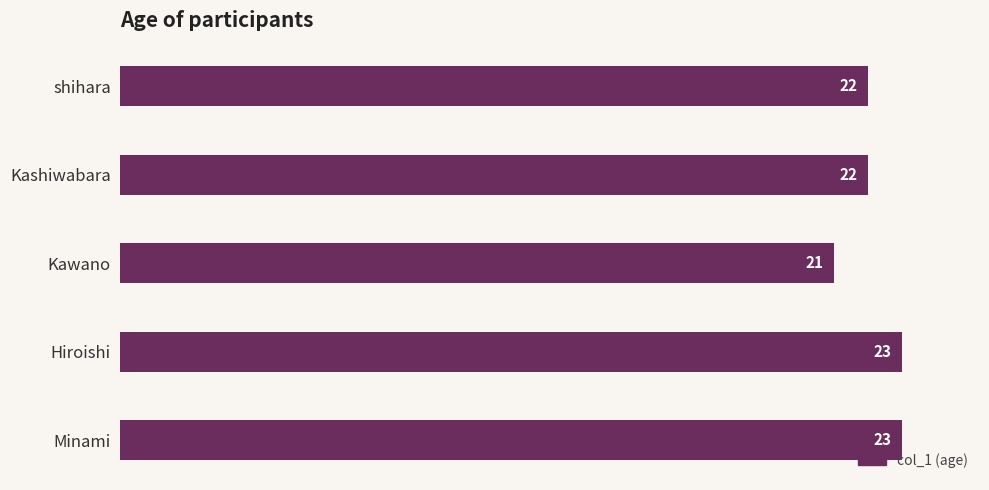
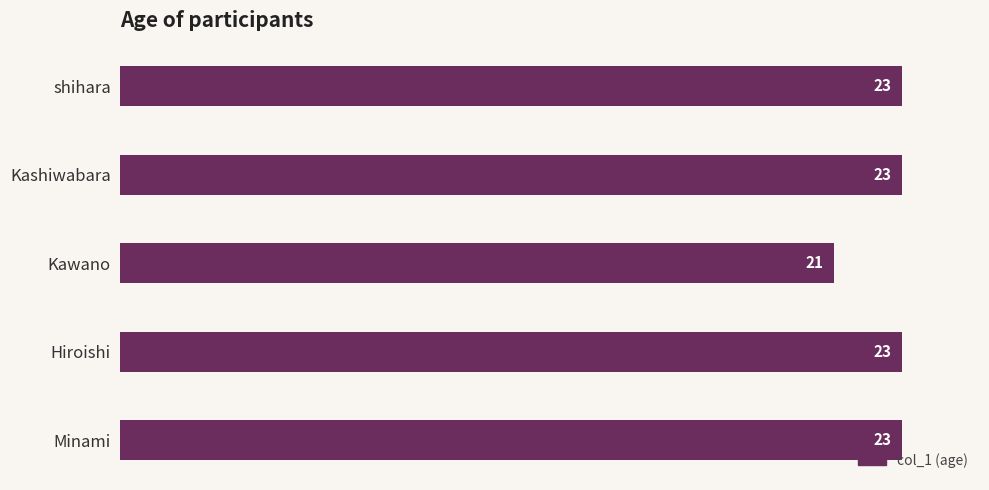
  {
-   "shihara": 22,
-   "Kashiwabara": 22,
+   "shihara": 23,
+   "Kashiwabara": 23,
    "Kawano": 21,
    "Hiroishi": 23,
    "Minami": 23
  }
